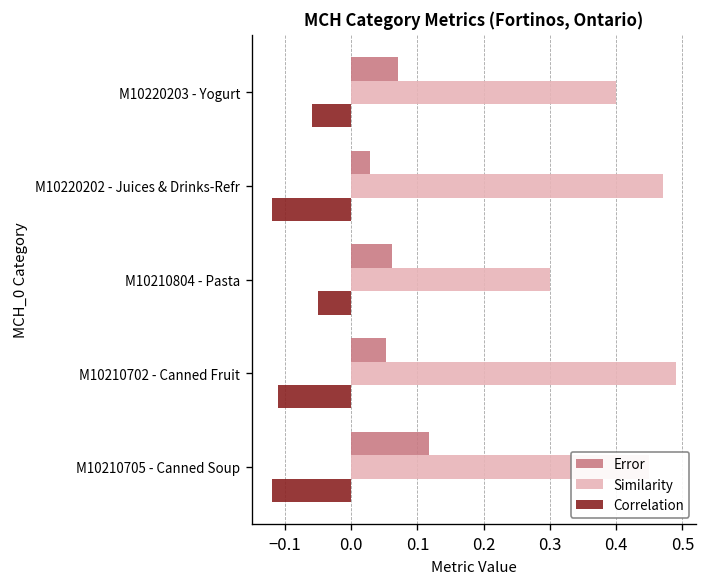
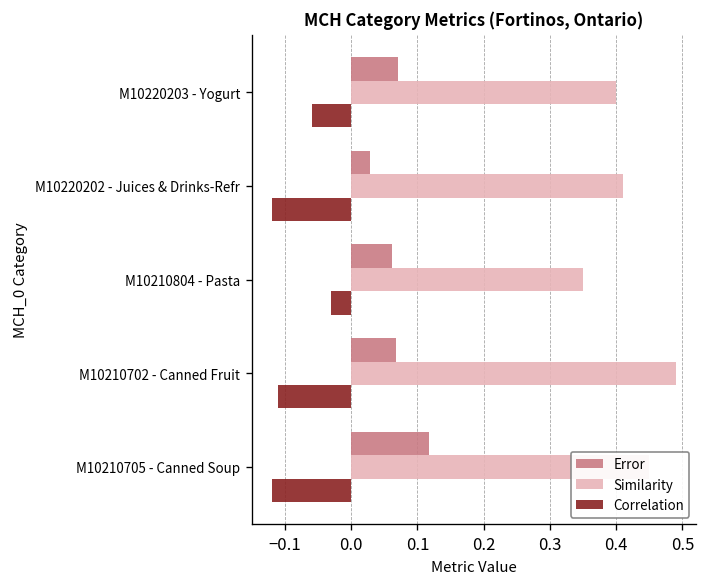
  {
    "Error": {
      "M10220203 - Yogurt": 0.07,
      "M10220202 - Juices & Drinks-Refr": 0.03,
      "M10210804 - Pasta": 0.06,
-     "M10210702 - Canned Fruit": 0.05,
+     "M10210702 - Canned Fruit": 0.07,
      "M10210705 - Canned Soup": 0.12
    },
    "Similarity": {
      "M10220203 - Yogurt": 0.40,
-     "M10220202 - Juices & Drinks-Refr": 0.47,
-     "M10210804 - Pasta": 0.30,
+     "M10220202 - Juices & Drinks-Refr": 0.41,
+     "M10210804 - Pasta": 0.35,
      "M10210702 - Canned Fruit": 0.49
    },
    "Correlation": {
      "M10220203 - Yogurt": -0.06,
      "M10220202 - Juices & Drinks-Refr": -0.12,
-     "M10210804 - Pasta": -0.05,
+     "M10210804 - Pasta": -0.03,
      "M10210702 - Canned Fruit": -0.11,
      "M10210705 - Canned Soup": -0.12
    }
  }
